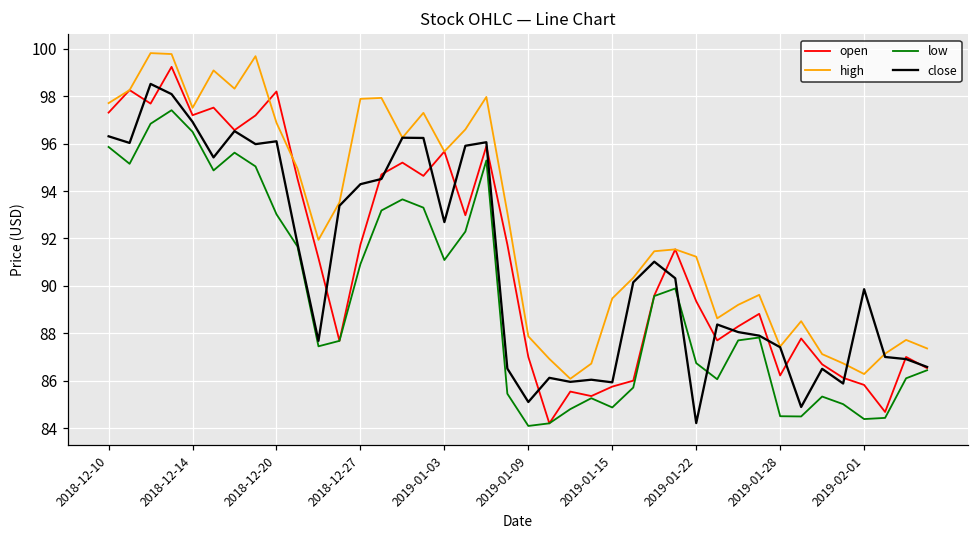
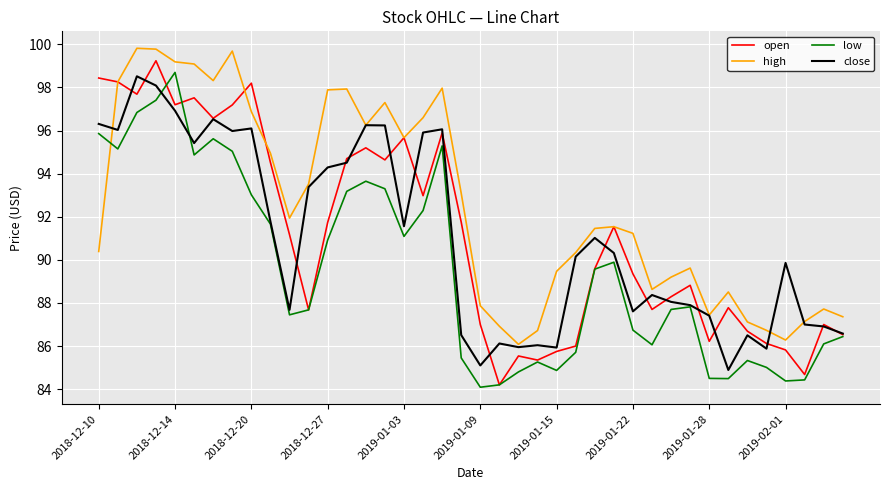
  {
    "open": {
-     "2018-12-10": 97.3,
+     "2018-12-10": 98.4,
      "2018-12-14": 97.2,
      "2018-12-20": 98.2,
      "2018-12-27": 91.7,
      "2019-01-09": 87.0,
      "2019-01-15": 85.8,
      "2019-01-22": 89.4,
      "2019-01-28": 86.2,
      "2019-02-01": 85.8
    },
    "high": {
-     "2018-12-10": 97.7,
-     "2018-12-14": 97.5,
+     "2018-12-10": 90.4,
+     "2018-12-14": 99.2,
      "2018-12-20": 96.9,
      "2018-12-27": 97.9,
      "2019-01-09": 87.9,
      "2019-01-15": 89.5,
      "2019-01-22": 91.2,
      "2019-02-01": 86.3
    },
    "low": {
      "2018-12-10": 95.9,
-     "2018-12-14": 96.5,
+     "2018-12-14": 98.7,
      "2018-12-20": 93.0,
      "2018-12-27": 90.9,
      "2019-01-03": 91.1,
      "2019-01-09": 84.1,
      "2019-01-15": 84.9,
      "2019-01-22": 86.7,
      "2019-01-28": 84.5,
      "2019-02-01": 84.4
    },
    "close": {
      "2018-12-10": 96.3,
      "2018-12-14": 96.9,
      "2018-12-20": 96.1,
      "2018-12-27": 94.3,
-     "2019-01-03": 92.7,
+     "2019-01-03": 91.6,
      "2019-01-09": 85.1,
      "2019-01-15": 85.9,
-     "2019-01-22": 84.2,
+     "2019-01-22": 87.6,
      "2019-02-01": 89.9
    }
  }
